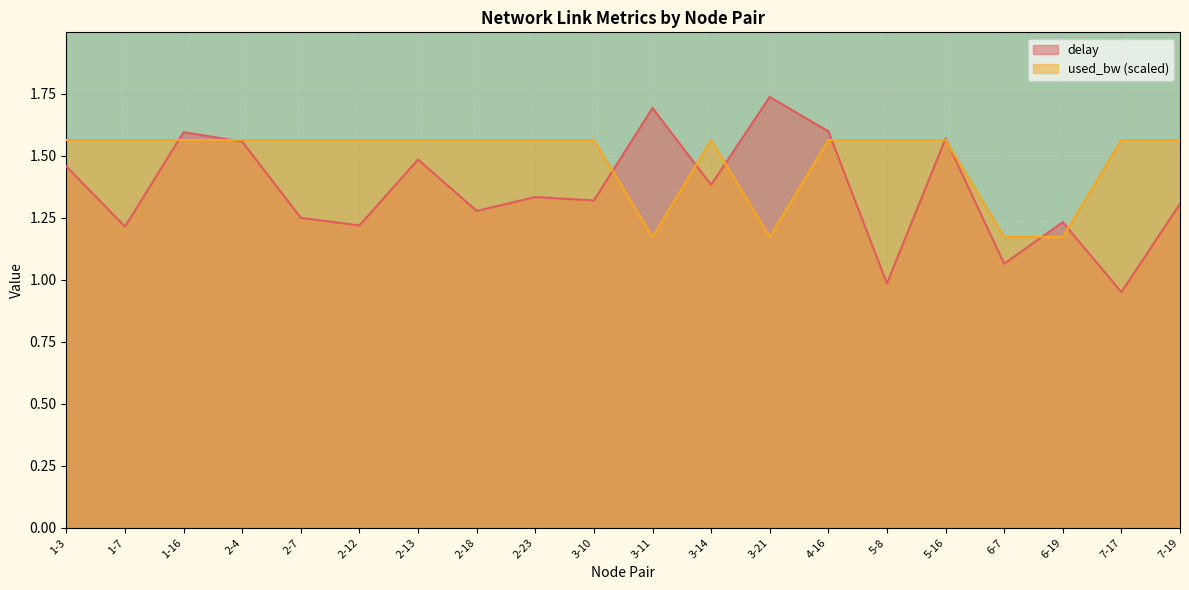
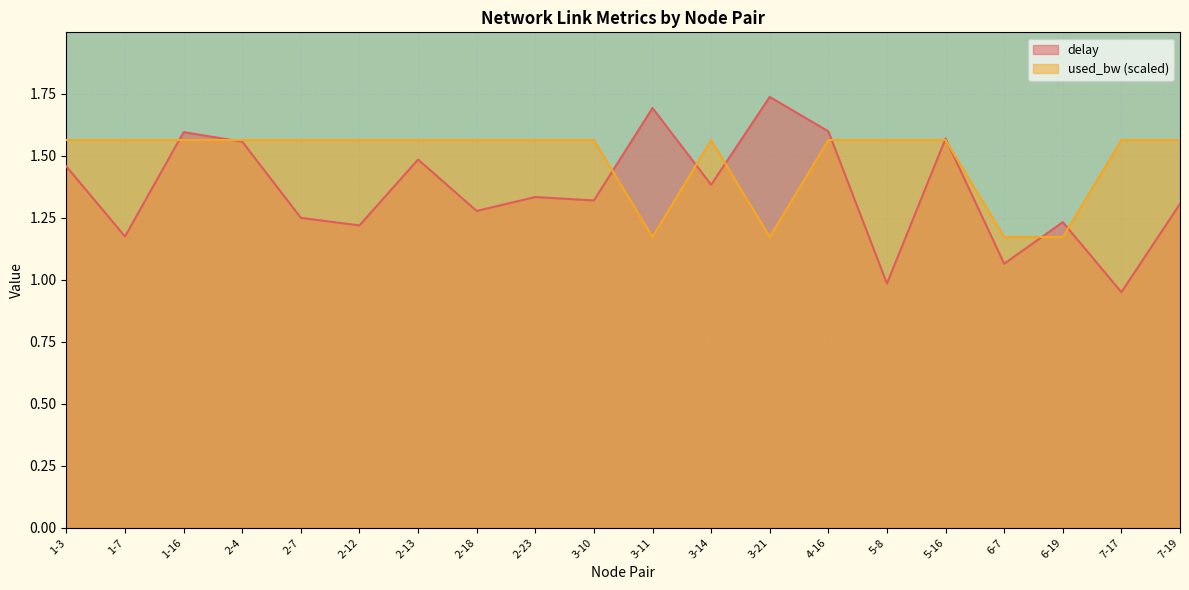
  {
    "delay": {
      "1-3": 1.46,
-     "1-7": 1.21,
+     "1-7": 1.17,
      "1-16": 1.59,
      "2-7": 1.25,
      "2-12": 1.22,
      "2-13": 1.48,
      "2-18": 1.28,
      "2-23": 1.33,
      "3-10": 1.32,
      "3-11": 1.69,
      "3-14": 1.38,
      "3-21": 1.74,
      "4-16": 1.60,
      "5-8": 0.98,
      "6-7": 1.06,
      "6-19": 1.23,
      "7-17": 0.95,
      "7-19": 1.31
    },
    "used_bw (scaled)": {
      "1-3": 1.56,
      "1-7": 1.56,
      "1-16": 1.56,
      "2-7": 1.56,
      "2-12": 1.56,
      "2-13": 1.56,
      "2-18": 1.56,
      "2-23": 1.56,
      "3-10": 1.56,
      "3-11": 1.17,
      "3-14": 1.56,
      "3-21": 1.17,
      "4-16": 1.56,
      "5-8": 1.56,
      "6-7": 1.17,
      "6-19": 1.17,
      "7-17": 1.56,
      "7-19": 1.56
    }
  }
